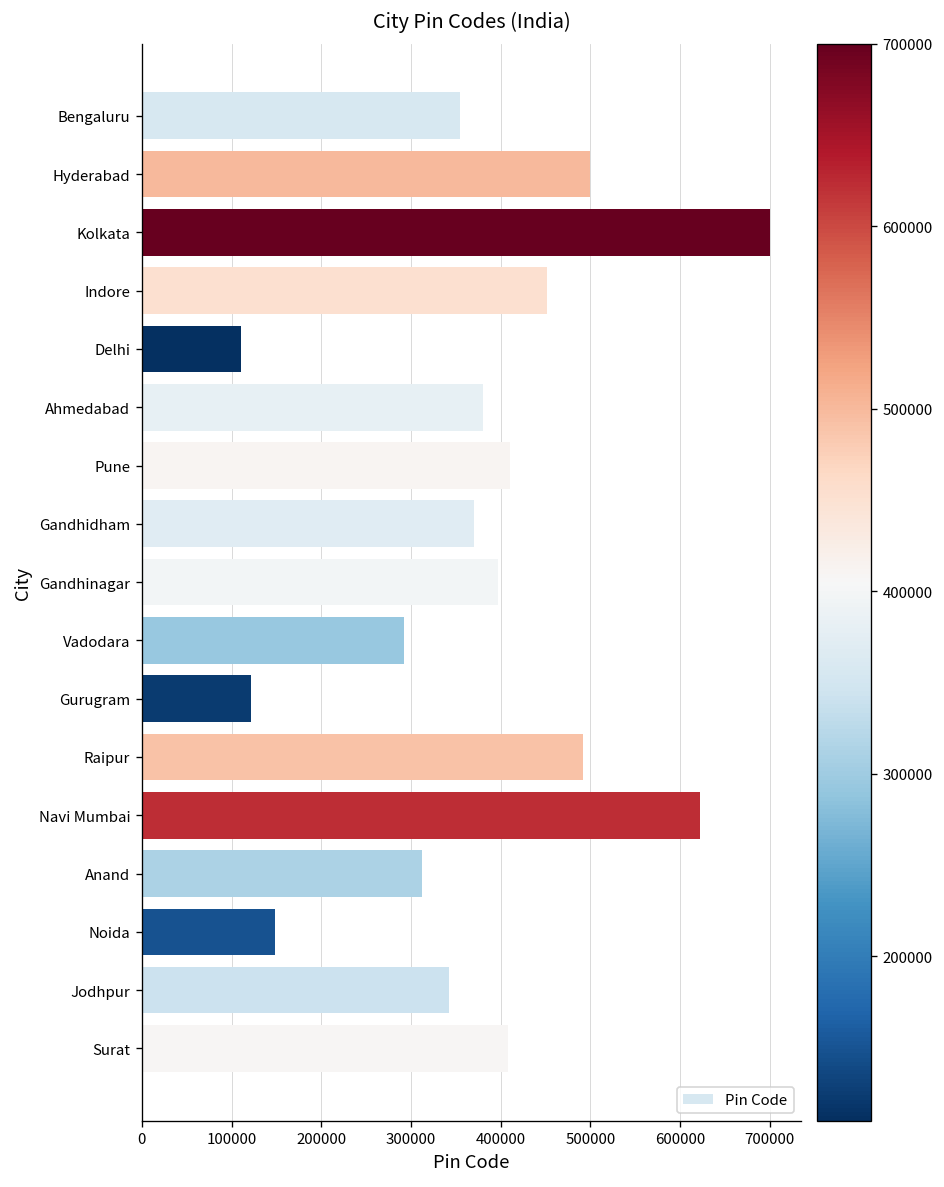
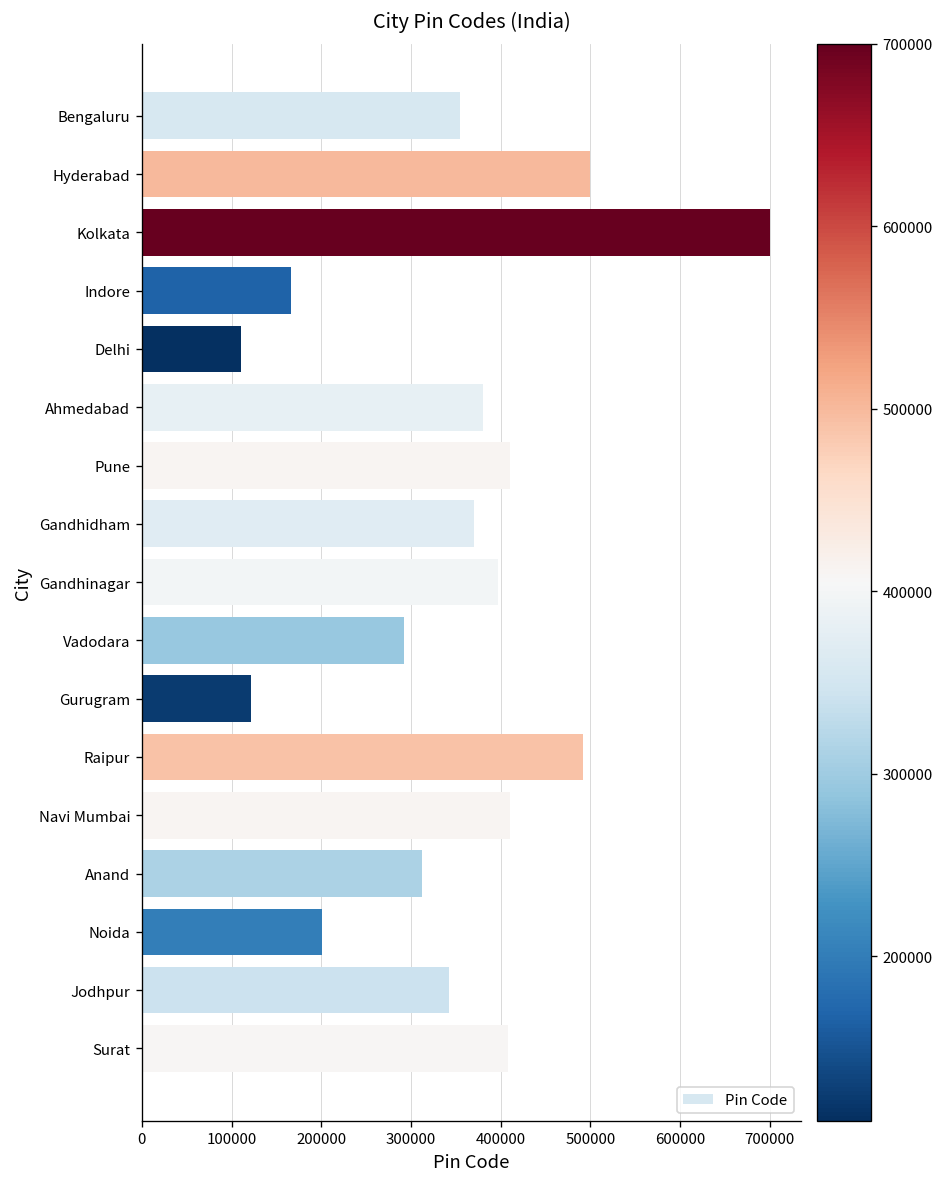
  {
    "Bengaluru": 360000,
    "Hyderabad": 500000,
    "Kolkata": 700000,
-   "Indore": 450000,
+   "Indore": 170000,
    "Delhi": 110000,
    "Ahmedabad": 380000,
    "Pune": 410000,
    "Gandhidham": 370000,
    "Gandhinagar": 400000,
    "Vadodara": 290000,
    "Gurugram": 120000,
    "Raipur": 490000,
-   "Navi Mumbai": 620000,
+   "Navi Mumbai": 410000,
    "Anand": 310000,
-   "Noida": 150000,
+   "Noida": 200000,
    "Jodhpur": 340000,
    "Surat": 410000
  }
